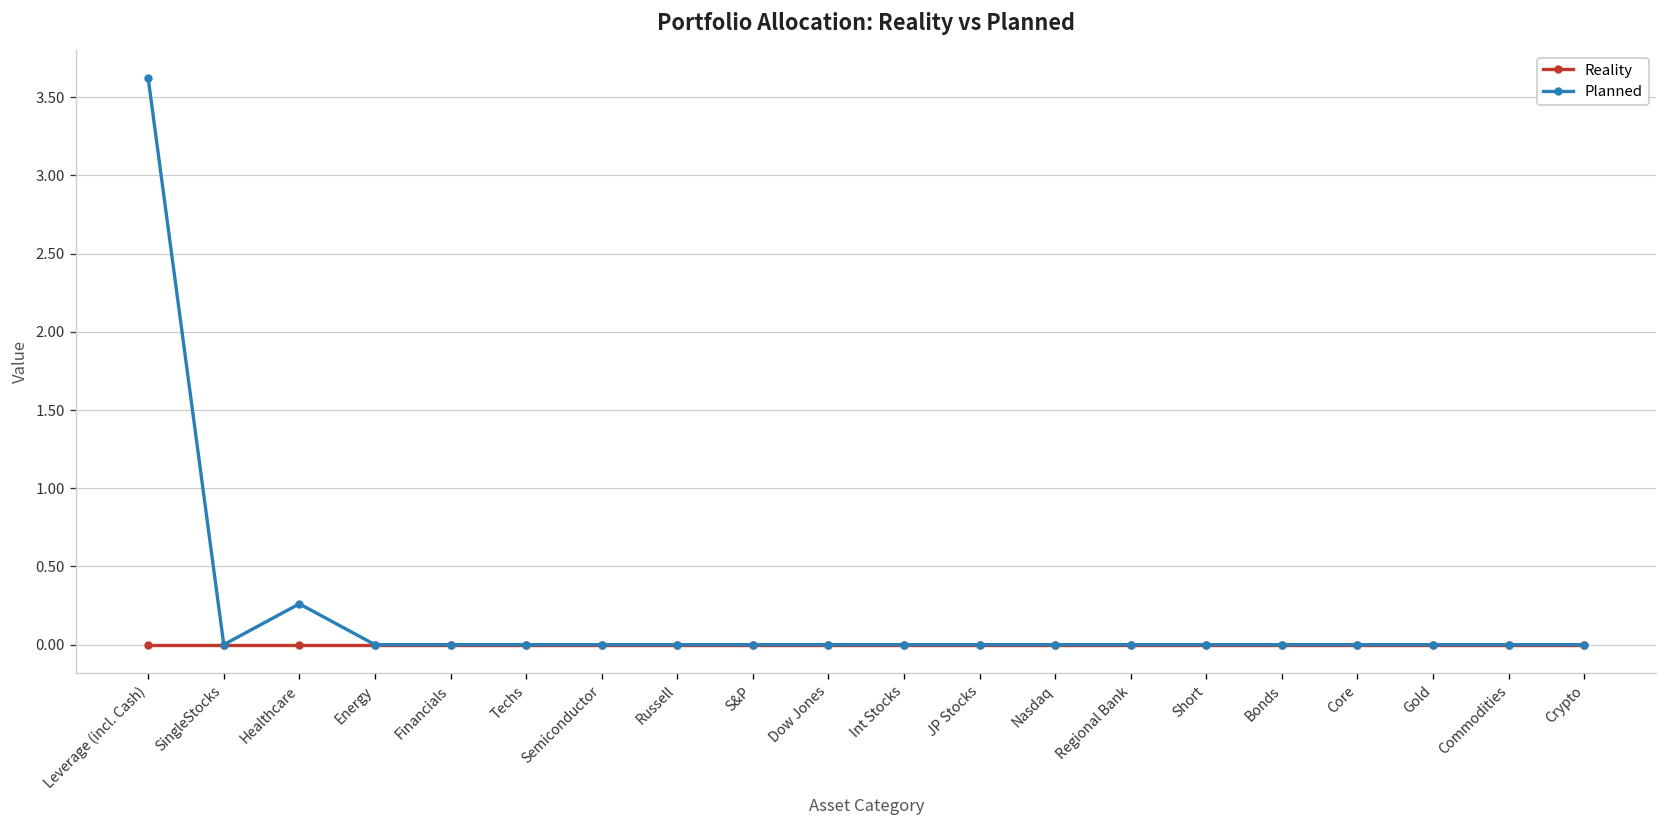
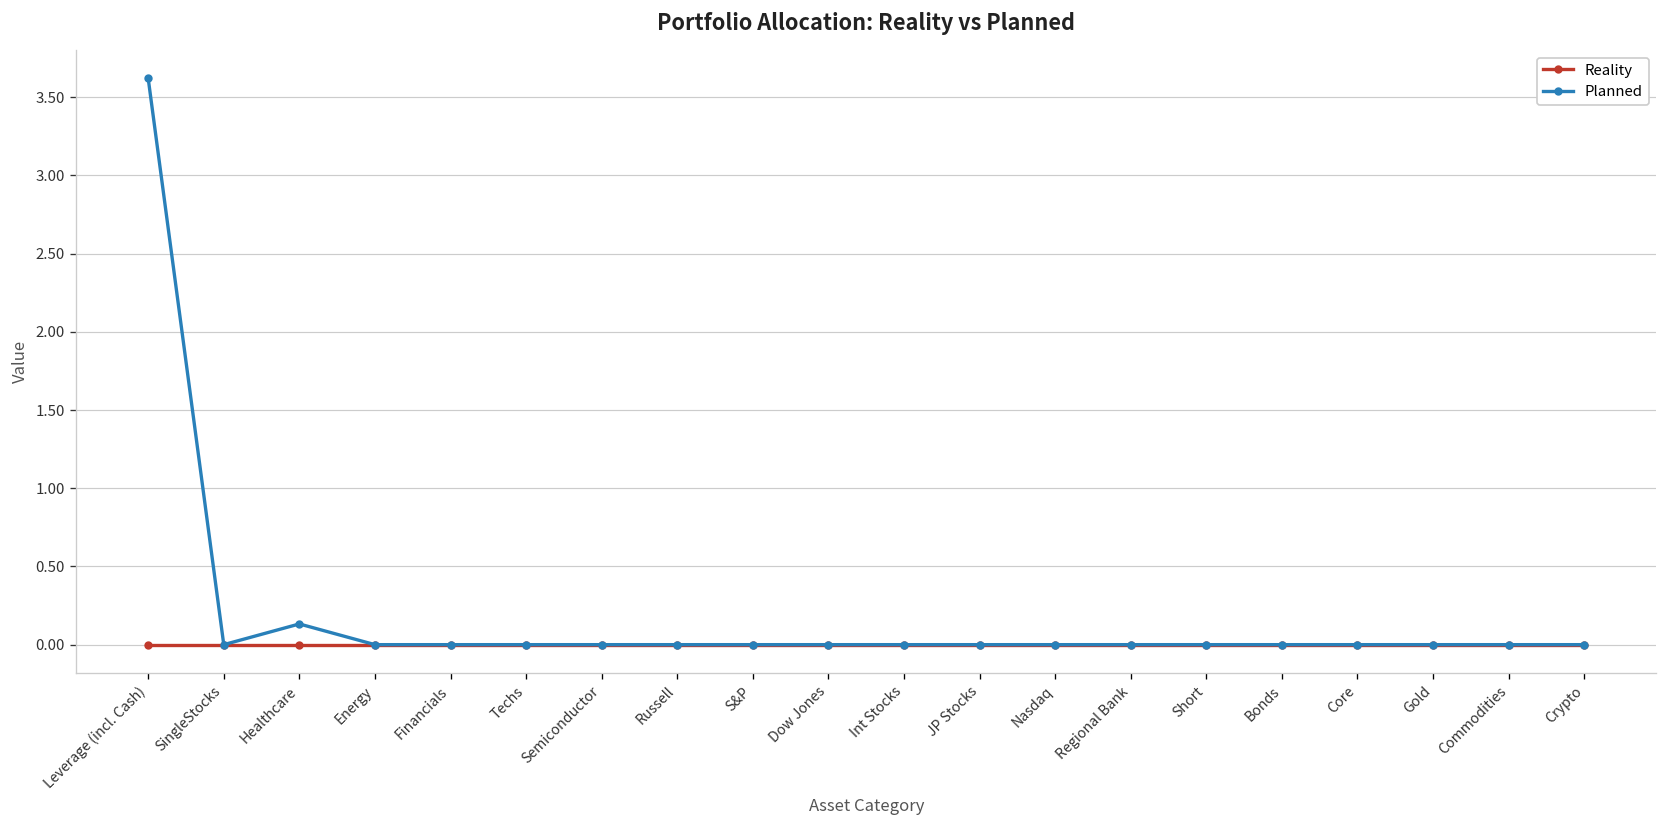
  {
    "Reality": {
      "Leverage (incl. Cash)": 0.00,
      "Healthcare": 0.00
    },
    "Planned": {
      "Leverage (incl. Cash)": 3.62,
-     "Healthcare": 0.26
+     "Healthcare": 0.13
    }
  }
